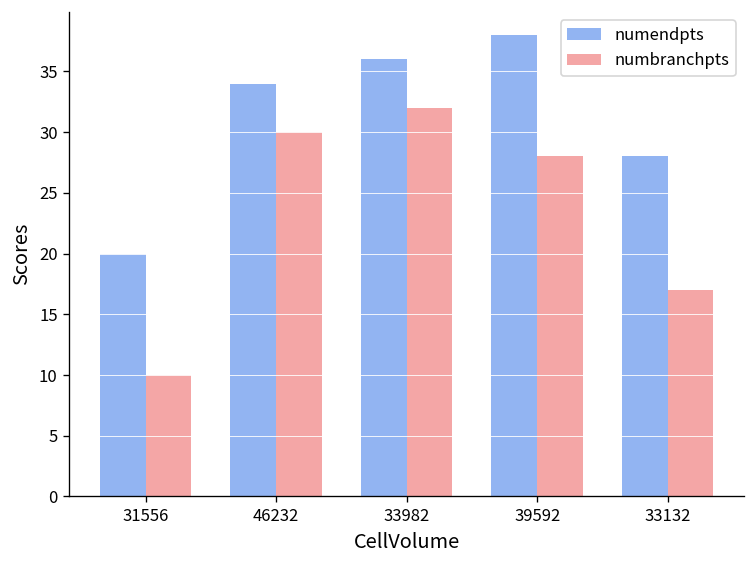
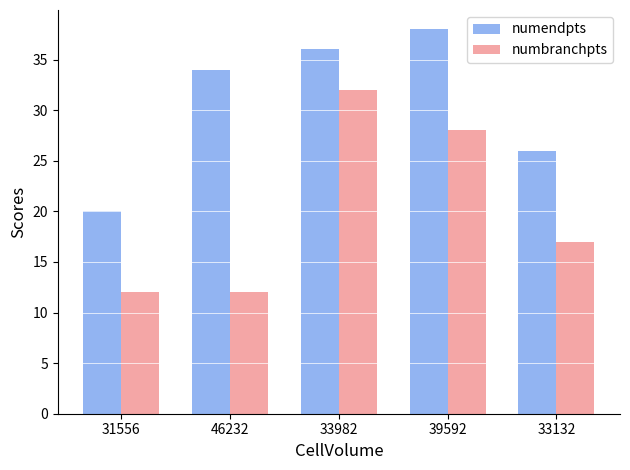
  {
    "numendpts": {
      "31556": 20,
      "46232": 34,
      "33982": 36,
      "39592": 38,
-     "33132": 28
+     "33132": 26
    },
    "numbranchpts": {
-     "31556": 10,
-     "46232": 30,
+     "31556": 12,
+     "46232": 12,
      "33982": 32,
      "39592": 28,
      "33132": 17
    }
  }
